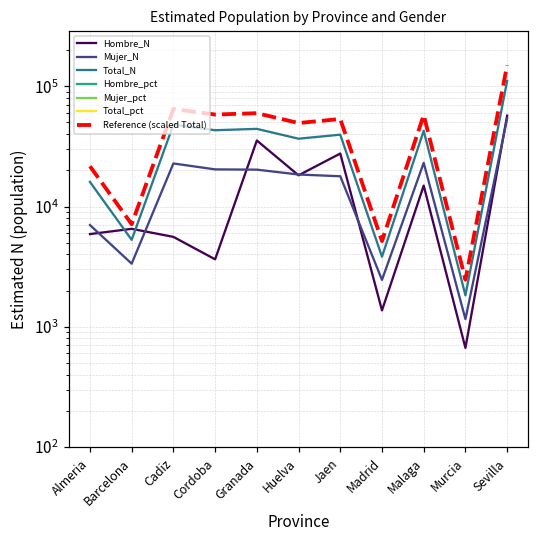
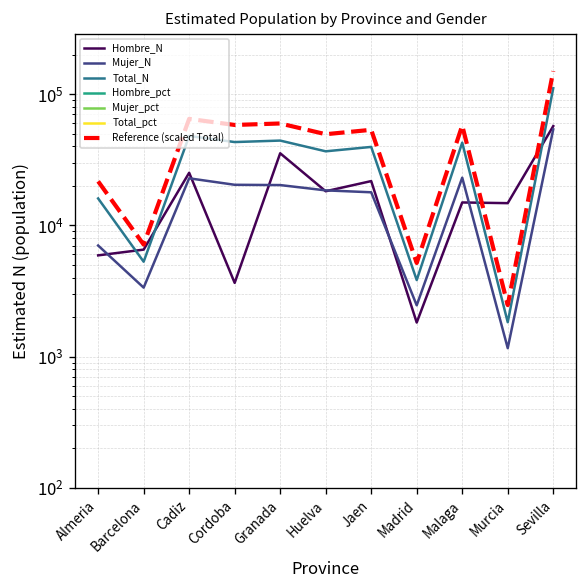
  {
    "Hombre_N": {
      "Almeria": 6000,
      "Barcelona": 7000,
-     "Cadiz": 6000,
+     "Cadiz": 25000,
      "Cordoba": 3600,
      "Granada": 35000,
-     "Jaen": 28000,
-     "Madrid": 1400,
+     "Jaen": 22000,
+     "Madrid": 1800,
      "Malaga": 15000,
-     "Murcia": 700,
+     "Murcia": 15000,
      "Sevilla": 60000
    },
    "Reference (scaled Total)": {
      "Almeria": 22000,
      "Barcelona": 7000,
      "Cordoba": 60000,
      "Granada": 60000,
      "Huelva": 50000,
      "Jaen": 50000,
      "Madrid": 5000,
      "Malaga": 60000,
      "Murcia": 2500,
      "Sevilla": 150000
    }
  }
